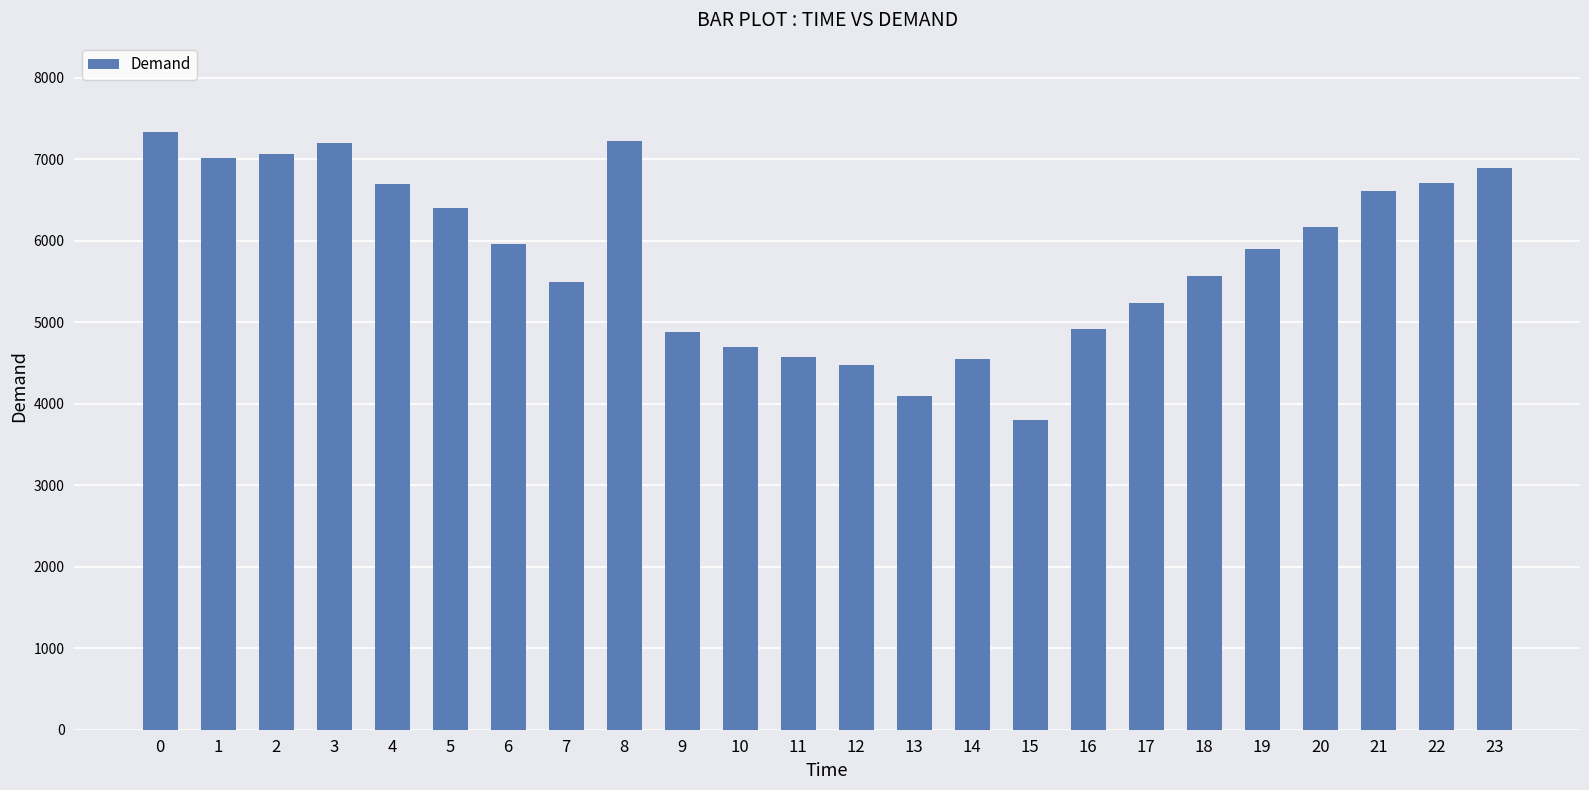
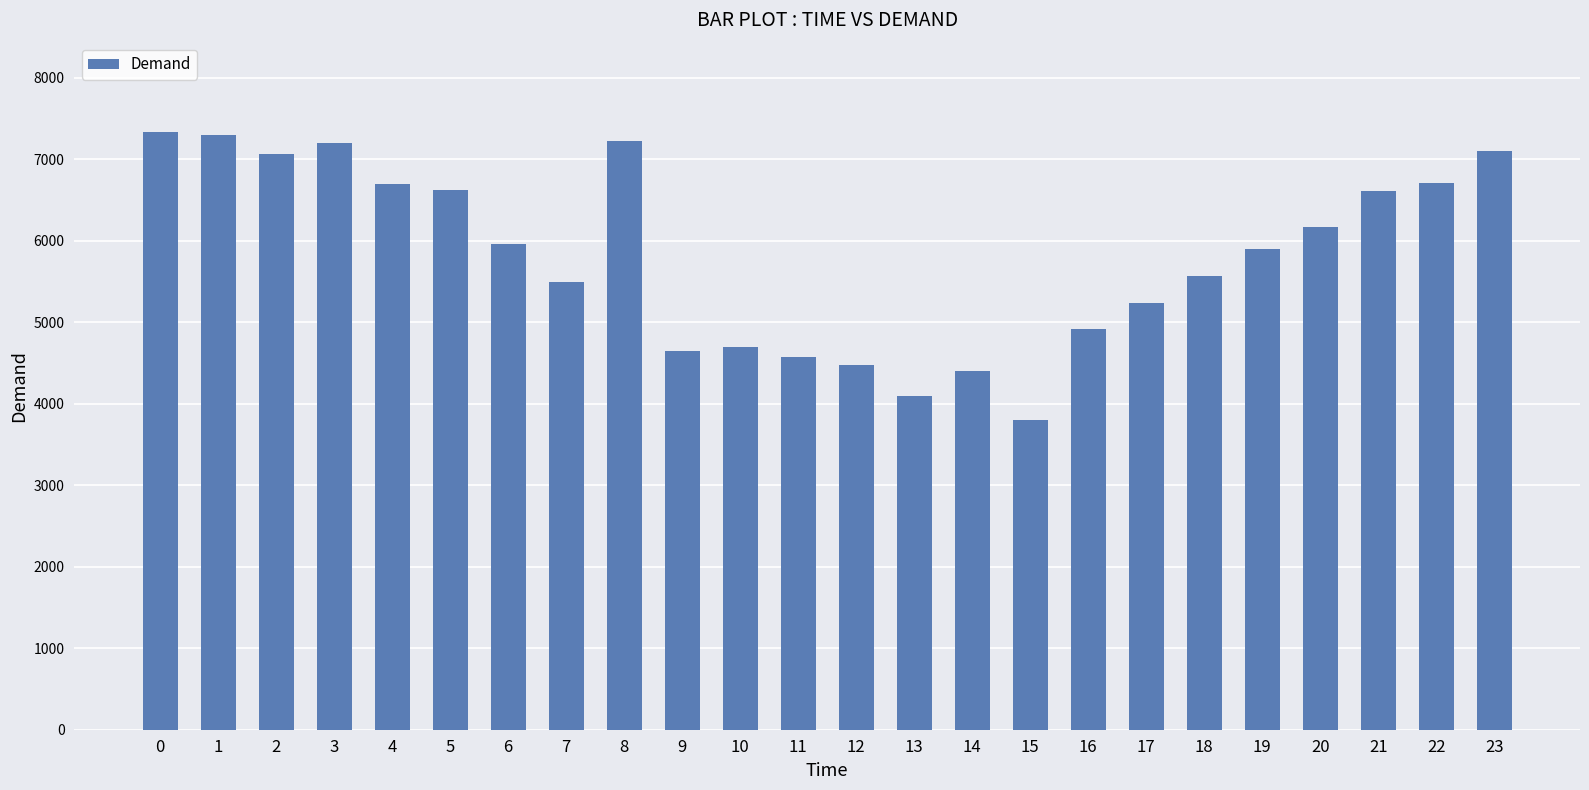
  {
    "0": 7300,
-   "1": 7000,
+   "1": 7300,
    "2": 7100,
    "3": 7200,
    "4": 6700,
-   "5": 6400,
+   "5": 6600,
    "6": 6000,
    "7": 5500,
    "8": 7200,
-   "9": 4900,
+   "9": 4600,
    "10": 4700,
    "11": 4600,
    "12": 4500,
    "13": 4100,
-   "14": 4500,
+   "14": 4400,
    "15": 3800,
    "16": 4900,
    "17": 5200,
    "18": 5600,
    "19": 5900,
    "20": 6200,
    "21": 6600,
    "22": 6700,
-   "23": 6900
+   "23": 7100
  }
